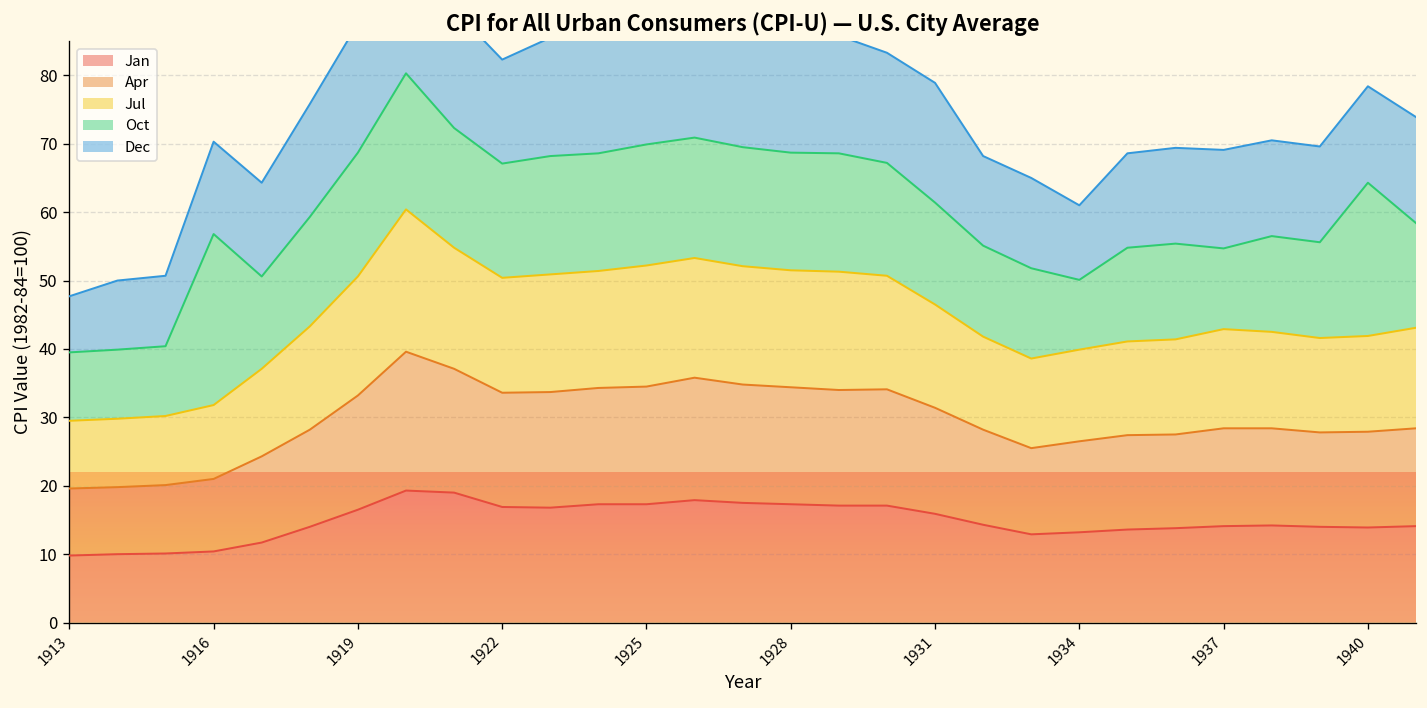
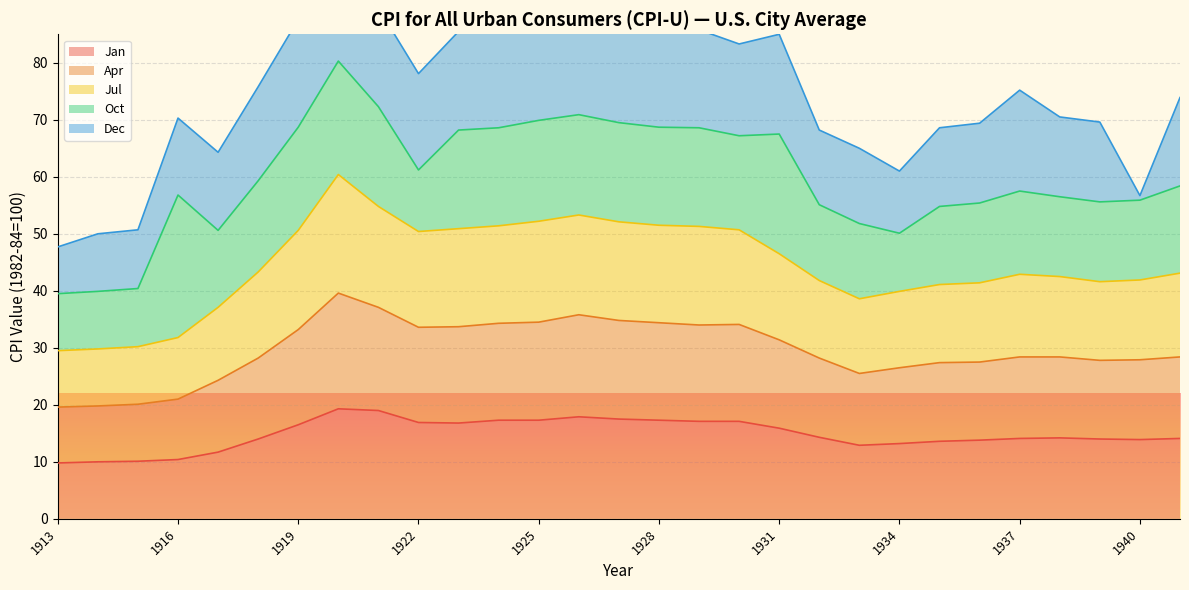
  {
    "Oct": {
      "1913": 10,
      "1916": 25,
      "1919": 18,
-     "1922": 17,
+     "1922": 11,
      "1925": 18,
      "1928": 17,
-     "1931": 15,
+     "1931": 21,
      "1934": 10,
-     "1937": 12,
-     "1940": 22
+     "1937": 15,
+     "1940": 14
    },
    "Dec": {
      "1913": 8,
      "1916": 14,
-     "1922": 15,
+     "1922": 17,
      "1931": 18,
      "1934": 11,
-     "1937": 14,
-     "1940": 14
+     "1937": 18,
+     "1940": 1
    }
  }
